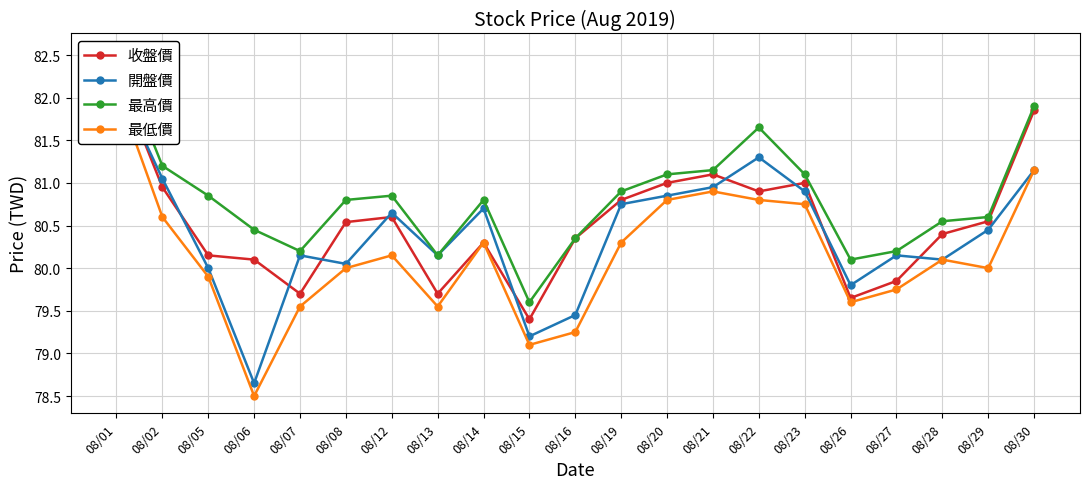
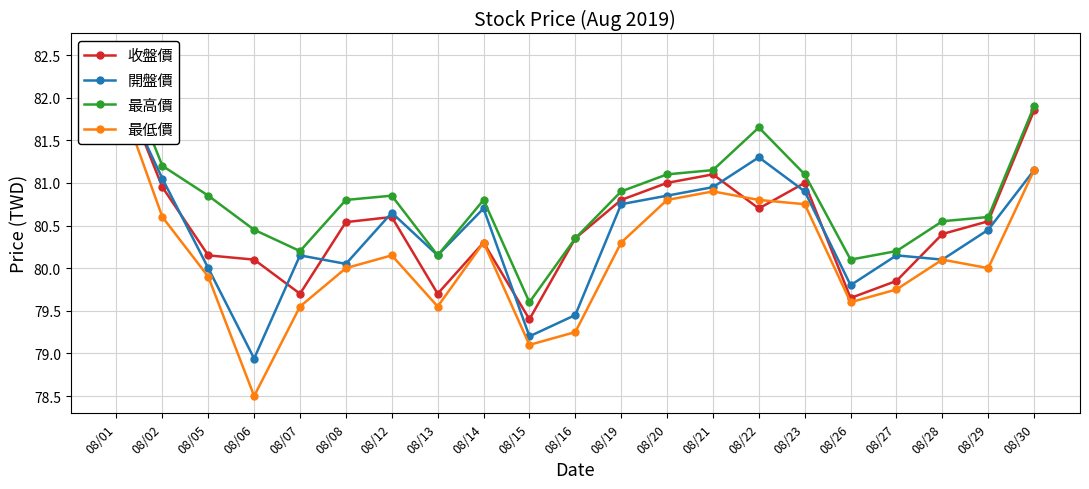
  {
    "收盤價": {
      "08/02": 81.0,
      "08/05": 80.2,
      "08/06": 80.1,
      "08/07": 79.7,
      "08/08": 80.5,
      "08/12": 80.6,
      "08/13": 79.7,
      "08/15": 79.4,
      "08/19": 80.8,
      "08/20": 81.0,
      "08/21": 81.1,
-     "08/22": 80.9,
+     "08/22": 80.7,
      "08/23": 81.0,
      "08/26": 79.7,
      "08/27": 79.9,
      "08/28": 80.4,
      "08/29": 80.6,
      "08/30": 81.9
    },
    "開盤價": {
      "08/02": 81.1,
      "08/05": 80.0,
-     "08/06": 78.7,
+     "08/06": 78.9,
      "08/07": 80.2,
      "08/08": 80.1,
      "08/12": 80.7,
      "08/14": 80.7,
      "08/15": 79.2,
      "08/16": 79.5,
      "08/19": 80.8,
      "08/20": 80.9,
      "08/21": 81.0,
      "08/22": 81.3,
      "08/23": 80.9,
      "08/26": 79.8,
      "08/27": 80.2,
      "08/29": 80.5
    },
    "最高價": {
      "08/02": 81.2,
      "08/05": 80.9,
      "08/06": 80.5,
      "08/07": 80.2,
      "08/08": 80.8,
      "08/12": 80.9,
      "08/14": 80.8,
      "08/15": 79.6,
      "08/19": 80.9,
      "08/20": 81.1,
      "08/21": 81.2,
      "08/22": 81.7,
      "08/23": 81.1,
      "08/26": 80.1,
      "08/27": 80.2,
      "08/28": 80.6,
      "08/29": 80.6,
      "08/30": 81.9
    },
    "最低價": {
      "08/02": 80.6,
      "08/05": 79.9,
      "08/06": 78.5,
      "08/07": 79.6,
      "08/08": 80.0,
      "08/12": 80.2,
      "08/13": 79.6,
      "08/15": 79.1,
      "08/16": 79.3,
      "08/19": 80.3,
      "08/20": 80.8,
      "08/21": 80.9,
      "08/22": 80.8,
      "08/23": 80.8,
      "08/26": 79.6,
      "08/27": 79.8,
      "08/29": 80.0
    }
  }
